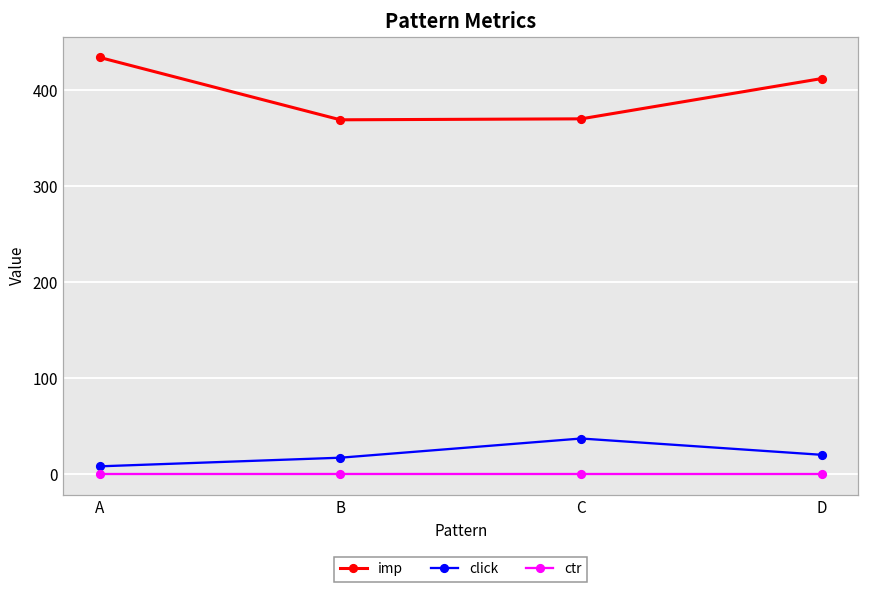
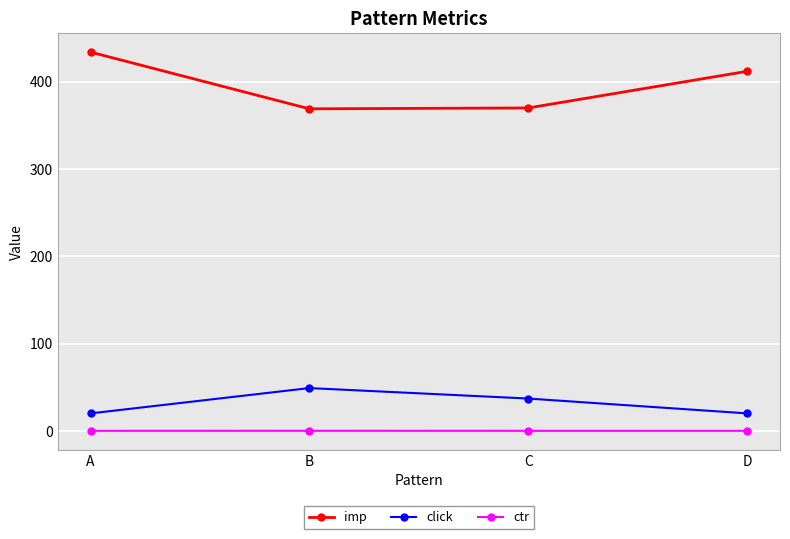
  {
    "imp": {
      "A": 430,
      "B": 370,
      "C": 370,
      "D": 410
    },
    "click": {
-     "A": 10,
-     "B": 20,
+     "A": 20,
+     "B": 50,
      "C": 40,
      "D": 20
    },
    "ctr": {
      "A": 0,
      "B": 0,
      "C": 0,
      "D": 0
    }
  }
